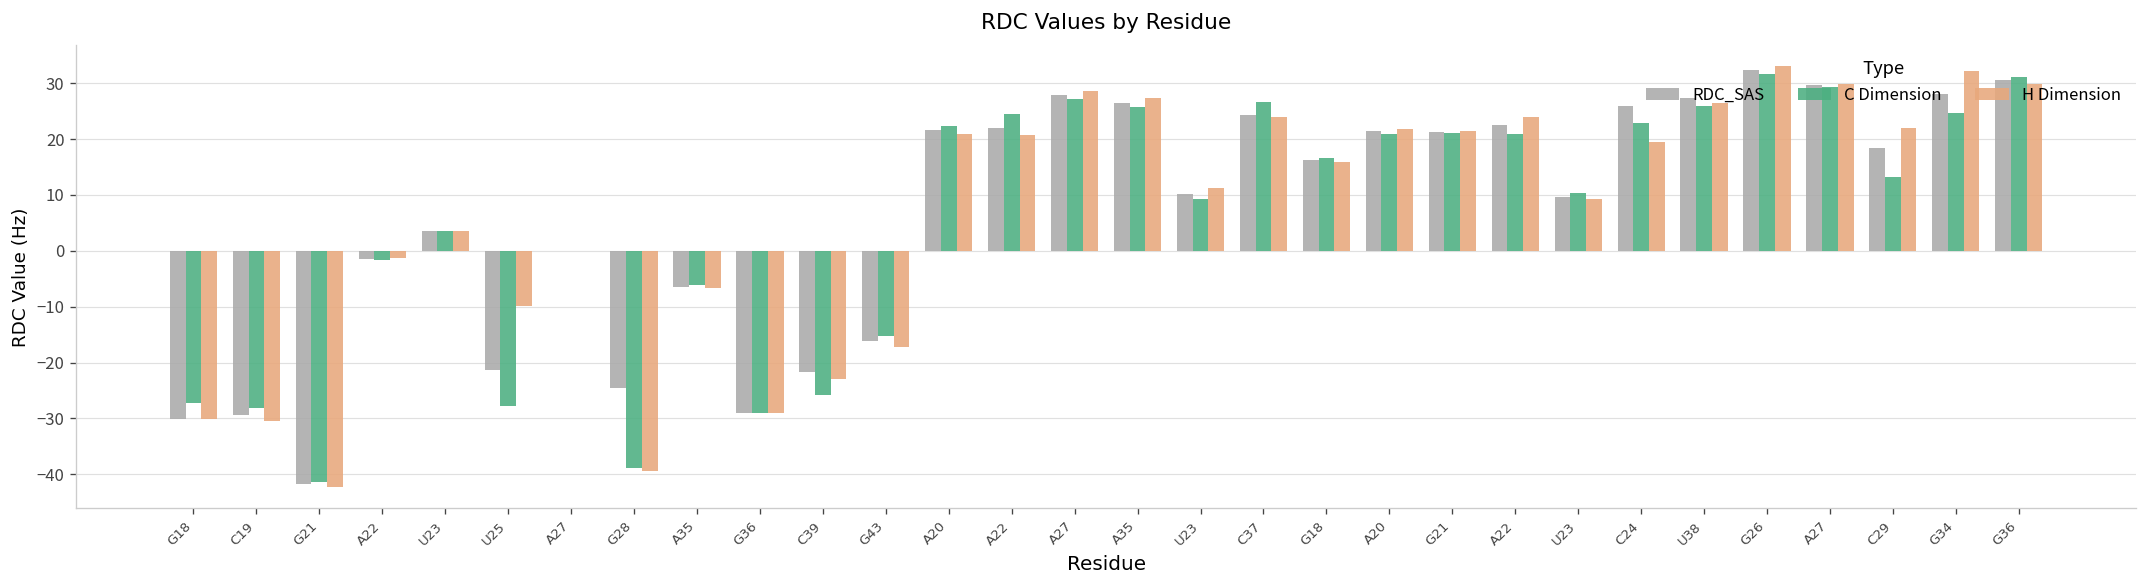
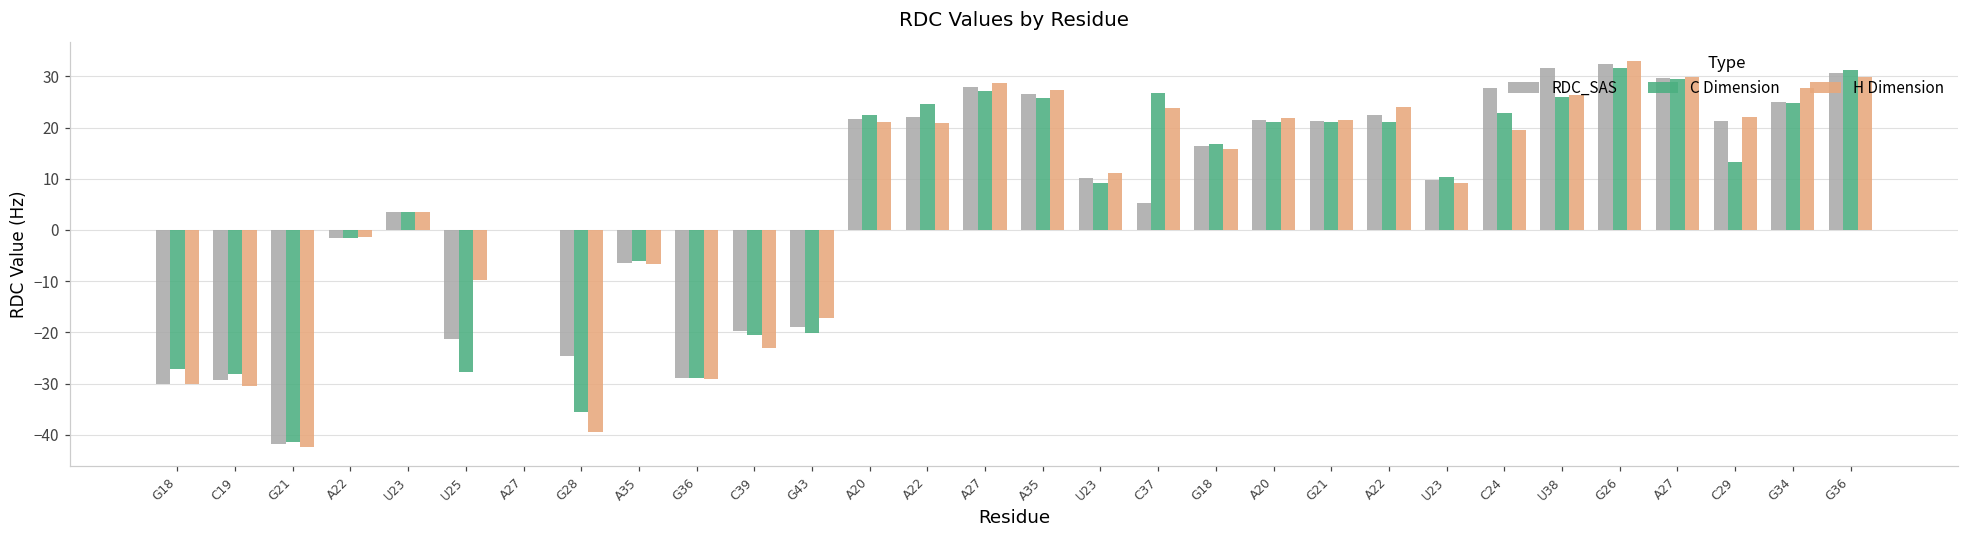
  {
    "RDC_SAS": {
      "C19": -29,
      "U25": -21,
      "G28": -25,
-     "C39": -22,
-     "G43": -16,
-     "C37": 24,
-     "C24": 26,
-     "U38": 27,
+     "C39": -20,
+     "G43": -19,
+     "C37": 5,
+     "C24": 28,
+     "U38": 32,
      "G26": 32,
-     "C29": 18,
-     "G34": 28
+     "C29": 21,
+     "G34": 25
    },
    "C Dimension": {
      "C19": -28,
      "U25": -28,
-     "G28": -39,
-     "C39": -26,
-     "G43": -15,
+     "G28": -36,
+     "C39": -21,
+     "G43": -20,
      "C37": 27,
      "C24": 23,
      "U38": 26,
      "G26": 32,
      "C29": 13,
      "G34": 25
    },
    "H Dimension": {
      "C19": -31,
      "U25": -10,
      "G28": -39,
      "C39": -23,
      "G43": -17,
      "C37": 24,
      "C24": 20,
      "U38": 26,
      "G26": 33,
      "C29": 22,
-     "G34": 32
+     "G34": 28
    }
  }
